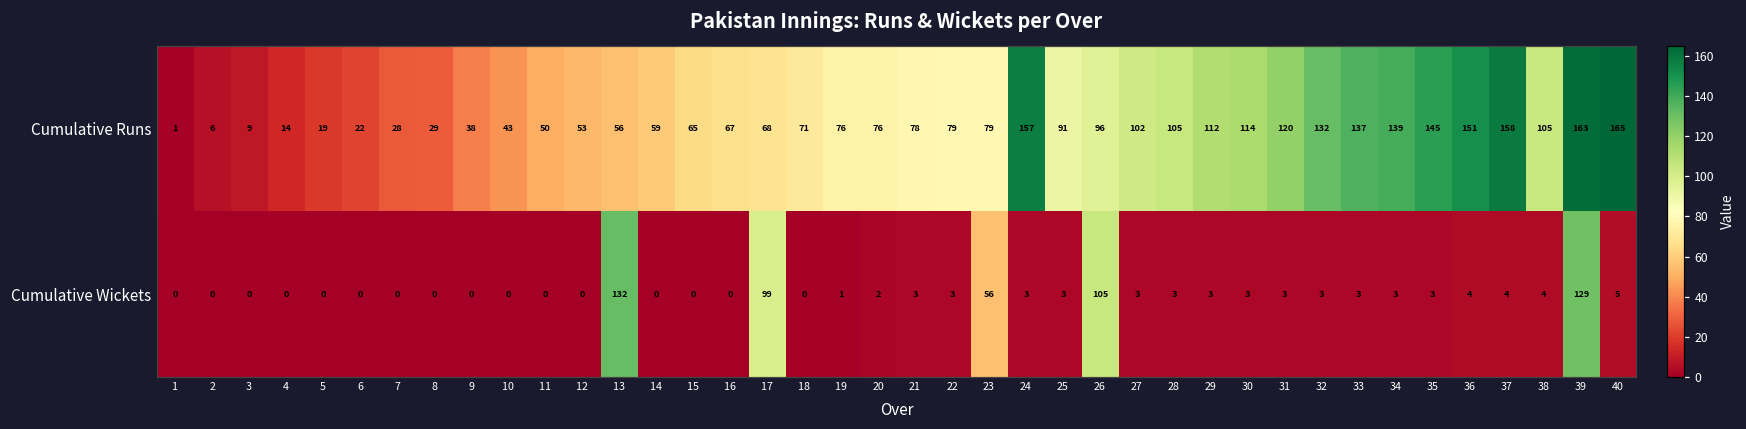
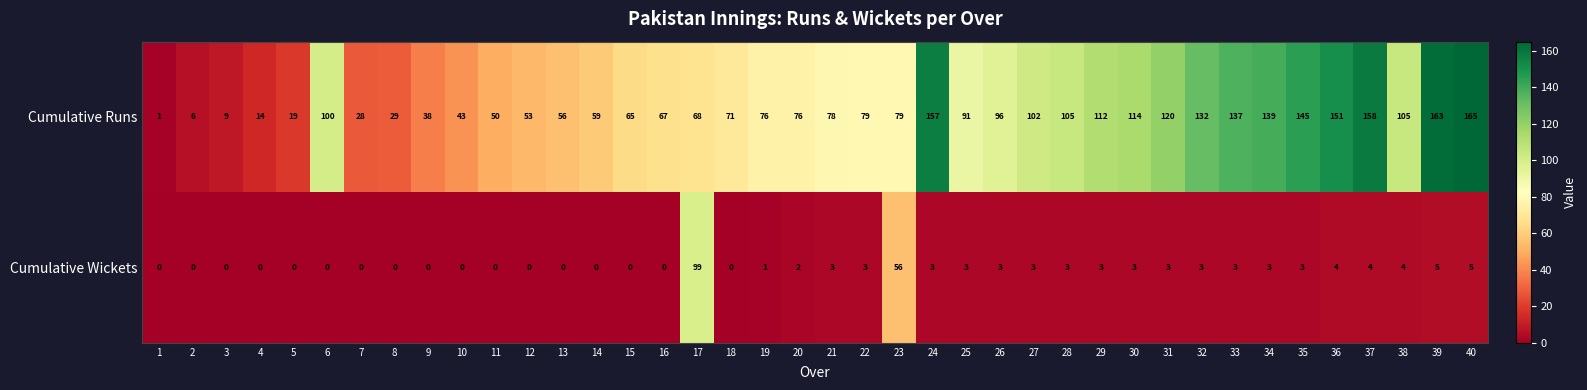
  {
    "Cumulative Runs": {
      "1": 1,
      "2": 6,
      "3": 9,
      "4": 14,
      "5": 19,
-     "6": 22,
+     "6": 100,
      "7": 28,
      "8": 29,
      "9": 38,
      "10": 43,
      "11": 50,
      "12": 53,
      "13": 56,
      "14": 59,
      "15": 65,
      "16": 67,
      "17": 68,
      "18": 71,
      "19": 76,
      "20": 76,
      "21": 78,
      "22": 79,
      "23": 79,
      "24": 157,
      "25": 91,
      "26": 96,
      "27": 102,
      "28": 105,
      "29": 112,
      "30": 114,
      "31": 120,
      "32": 132,
      "33": 137,
      "34": 139,
      "35": 145,
      "36": 151,
      "37": 158,
      "38": 105,
      "39": 163,
      "40": 165
    },
    "Cumulative Wickets": {
      "1": 0,
      "2": 0,
      "3": 0,
      "4": 0,
      "5": 0,
      "6": 0,
      "7": 0,
      "8": 0,
      "9": 0,
      "10": 0,
      "11": 0,
      "12": 0,
-     "13": 132,
+     "13": 0,
      "14": 0,
      "15": 0,
      "16": 0,
      "17": 99,
      "18": 0,
      "19": 1,
      "20": 2,
      "21": 3,
      "22": 3,
      "23": 56,
      "24": 3,
      "25": 3,
-     "26": 105,
+     "26": 3,
      "27": 3,
      "28": 3,
      "29": 3,
      "30": 3,
      "31": 3,
      "32": 3,
      "33": 3,
      "34": 3,
      "35": 3,
      "36": 4,
      "37": 4,
      "38": 4,
-     "39": 129,
+     "39": 5,
      "40": 5
    }
  }
